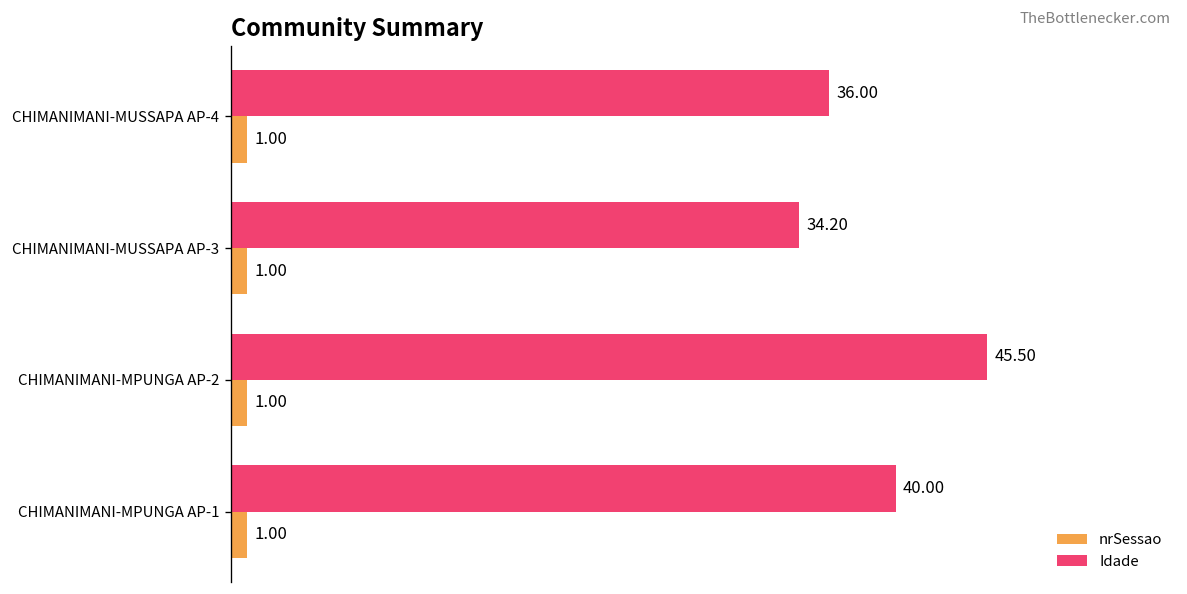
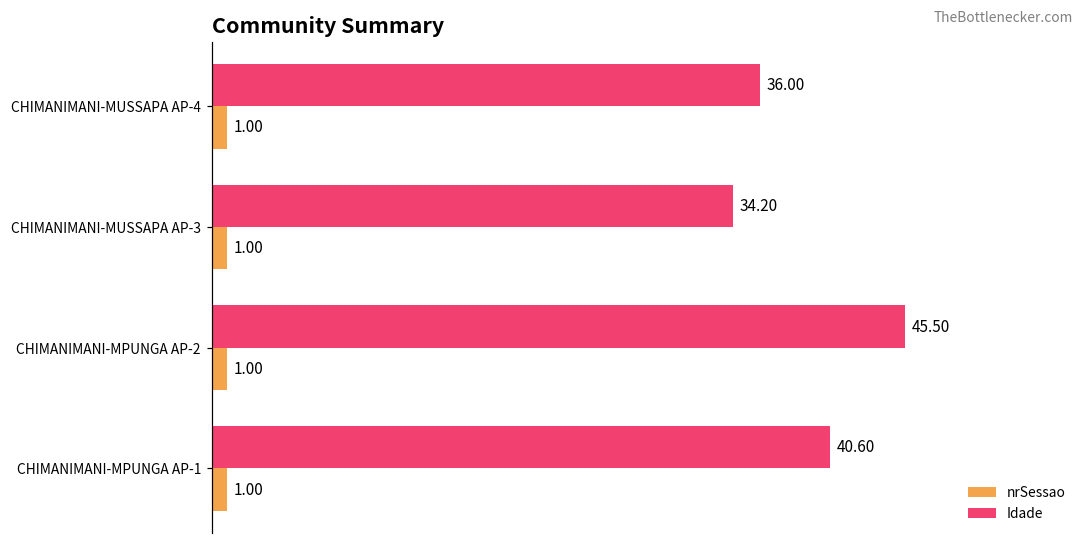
  {
    "nrSessao": {
      "CHIMANIMANI-MUSSAPA AP-4": 1.00,
      "CHIMANIMANI-MUSSAPA AP-3": 1.00,
      "CHIMANIMANI-MPUNGA AP-2": 1.00,
      "CHIMANIMANI-MPUNGA AP-1": 1.00
    },
    "Idade": {
      "CHIMANIMANI-MUSSAPA AP-4": 36.00,
      "CHIMANIMANI-MUSSAPA AP-3": 34.20,
      "CHIMANIMANI-MPUNGA AP-2": 45.50,
-     "CHIMANIMANI-MPUNGA AP-1": 40.00
+     "CHIMANIMANI-MPUNGA AP-1": 40.60
    }
  }
